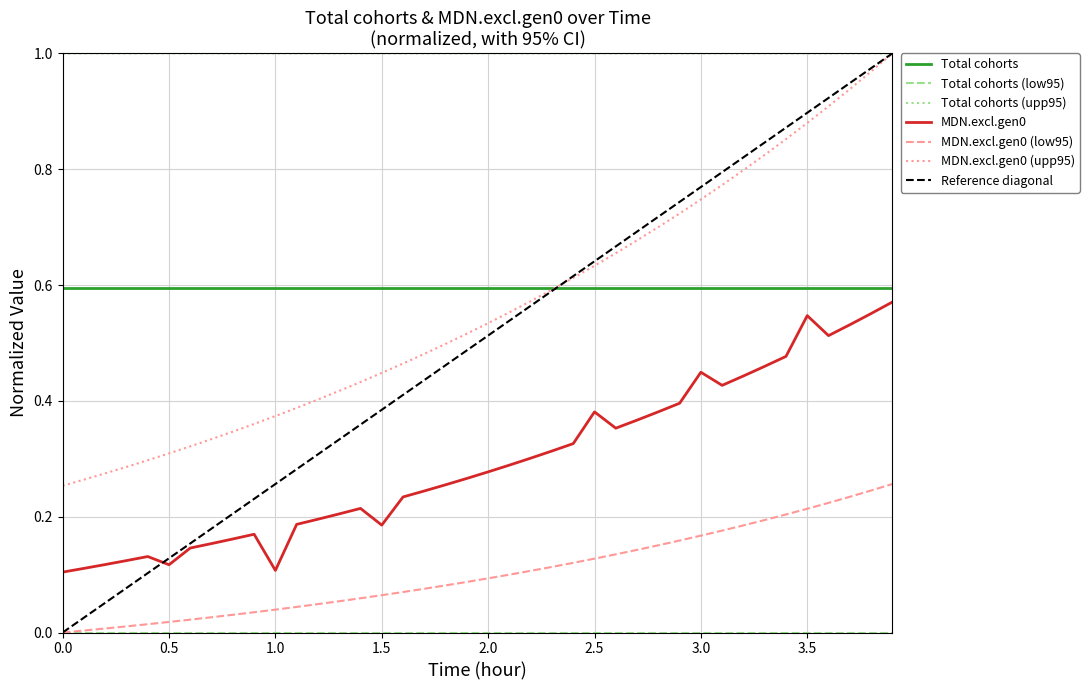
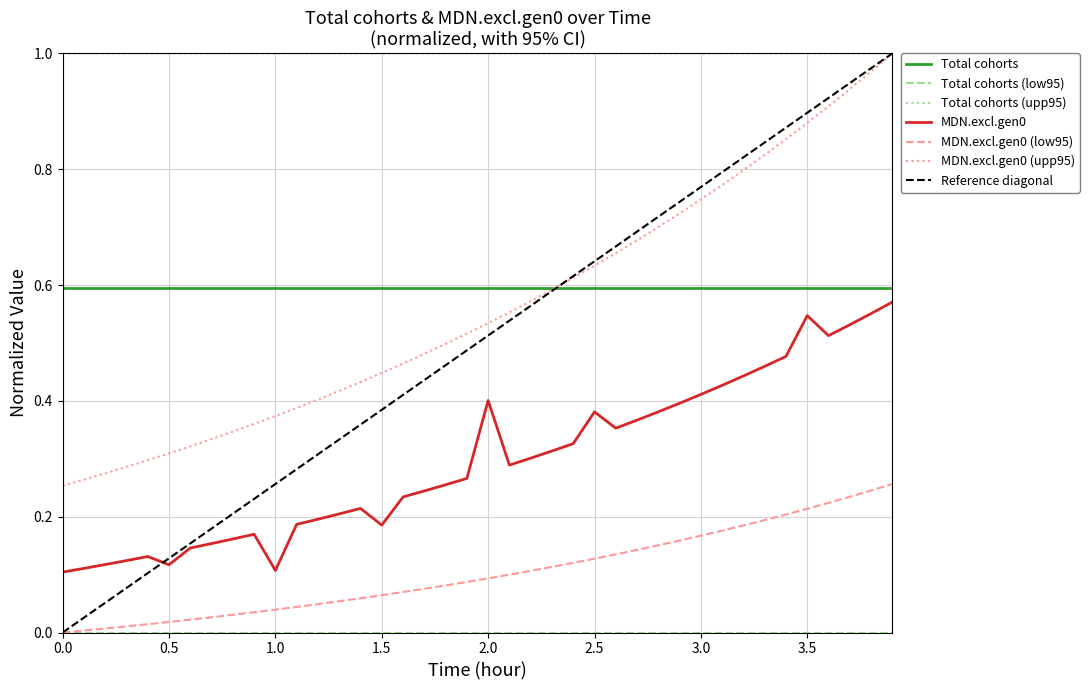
  {
    "Total cohorts": {
      "0.0": 0.60,
      "0.5": 0.60,
      "1.0": 0.60,
      "1.5": 0.60,
      "2.0": 0.60,
      "2.5": 0.60,
      "3.0": 0.60,
      "3.5": 0.60
    },
    "MDN.excl.gen0": {
      "0.0": 0.10,
      "0.5": 0.12,
      "1.0": 0.11,
      "1.5": 0.19,
-     "2.0": 0.28,
+     "2.0": 0.40,
      "2.5": 0.38,
-     "3.0": 0.45,
+     "3.0": 0.41,
      "3.5": 0.55
    }
  }
